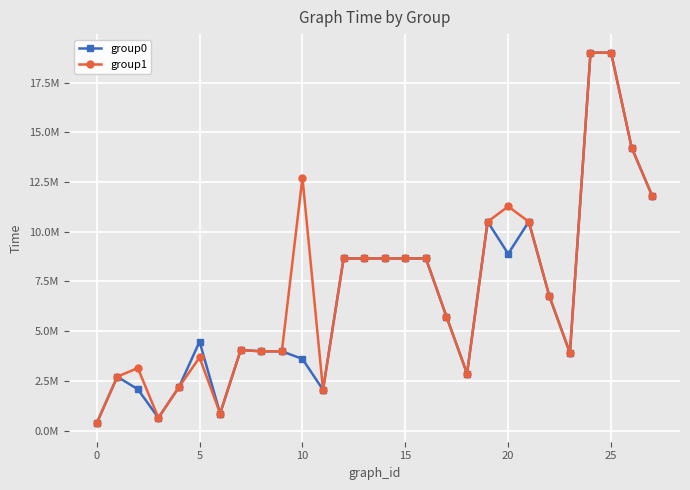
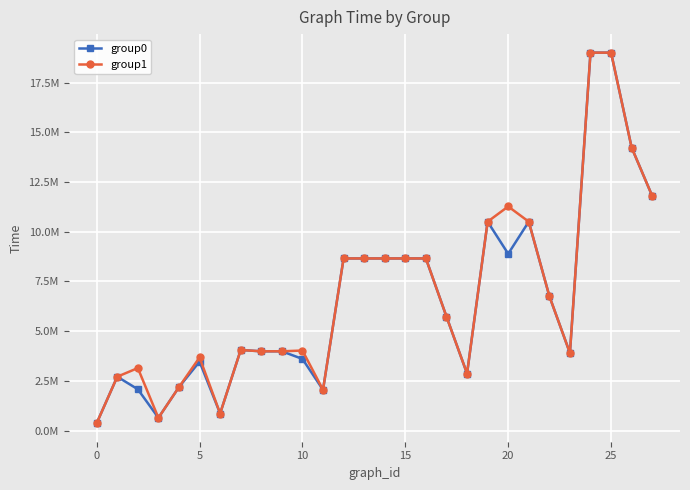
  {
    "group0": {
-     "5": 4500000,
+     "5": 3500000,
      "10": 3600000,
      "20": 8900000
    },
    "group1": {
      "5": 3700000,
-     "10": 12700000,
+     "10": 4000000,
      "20": 11300000
    }
  }
